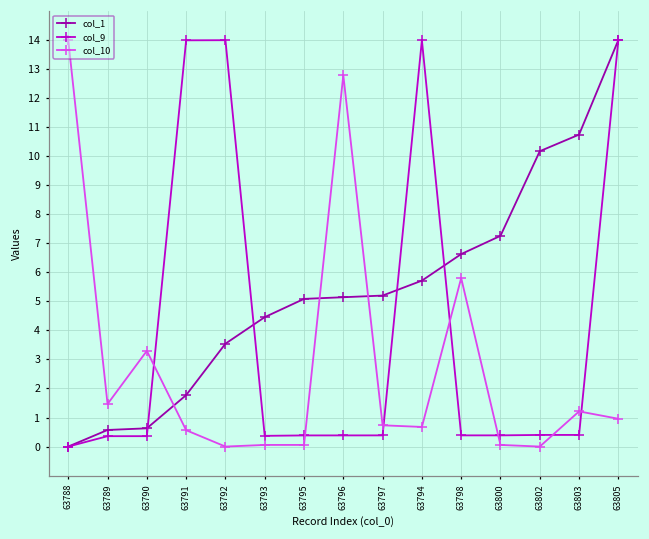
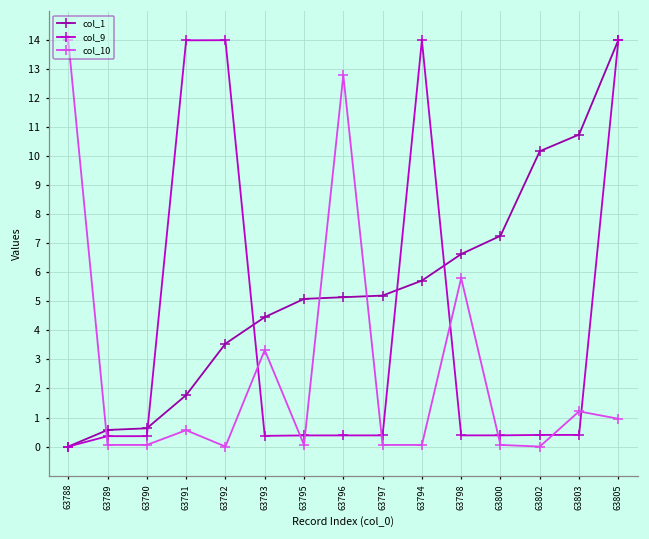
  {
    "col_10": {
-     "63789": 1.5,
-     "63790": 3.3,
+     "63789": 0.1,
+     "63790": 0.1,
      "63791": 0.6,
      "63792": 0.0,
-     "63793": 0.1,
+     "63793": 3.3,
      "63795": 0.1,
      "63796": 12.8,
-     "63797": 0.7,
-     "63794": 0.7,
+     "63797": 0.1,
+     "63794": 0.1,
      "63798": 5.8,
      "63800": 0.1,
      "63802": 0.0,
      "63803": 1.2,
      "63805": 1.0
    }
  }
